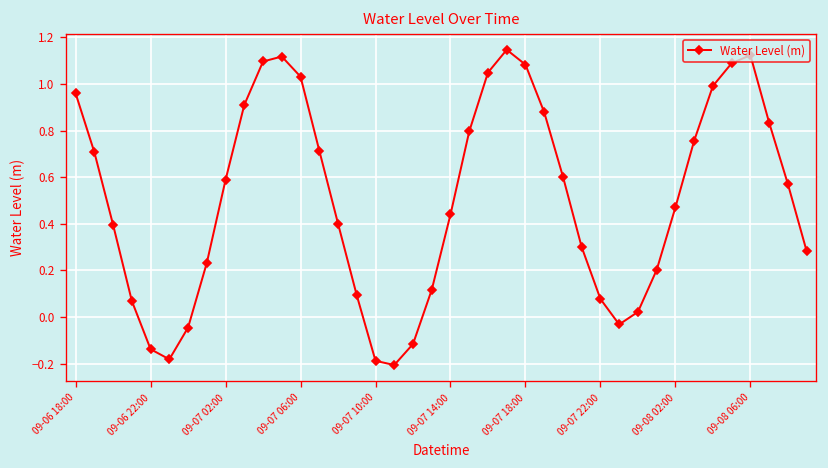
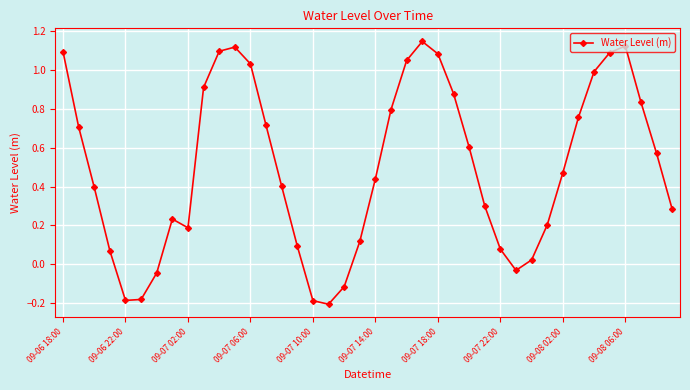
  {
-   "09-06 18:00": 0.96,
-   "09-06 22:00": -0.14,
-   "09-07 02:00": 0.59,
+   "09-06 18:00": 1.09,
+   "09-06 22:00": -0.19,
+   "09-07 02:00": 0.19,
    "09-07 06:00": 1.03,
    "09-07 10:00": -0.19,
    "09-07 14:00": 0.44,
    "09-07 18:00": 1.08,
    "09-07 22:00": 0.08,
    "09-08 02:00": 0.47
  }
